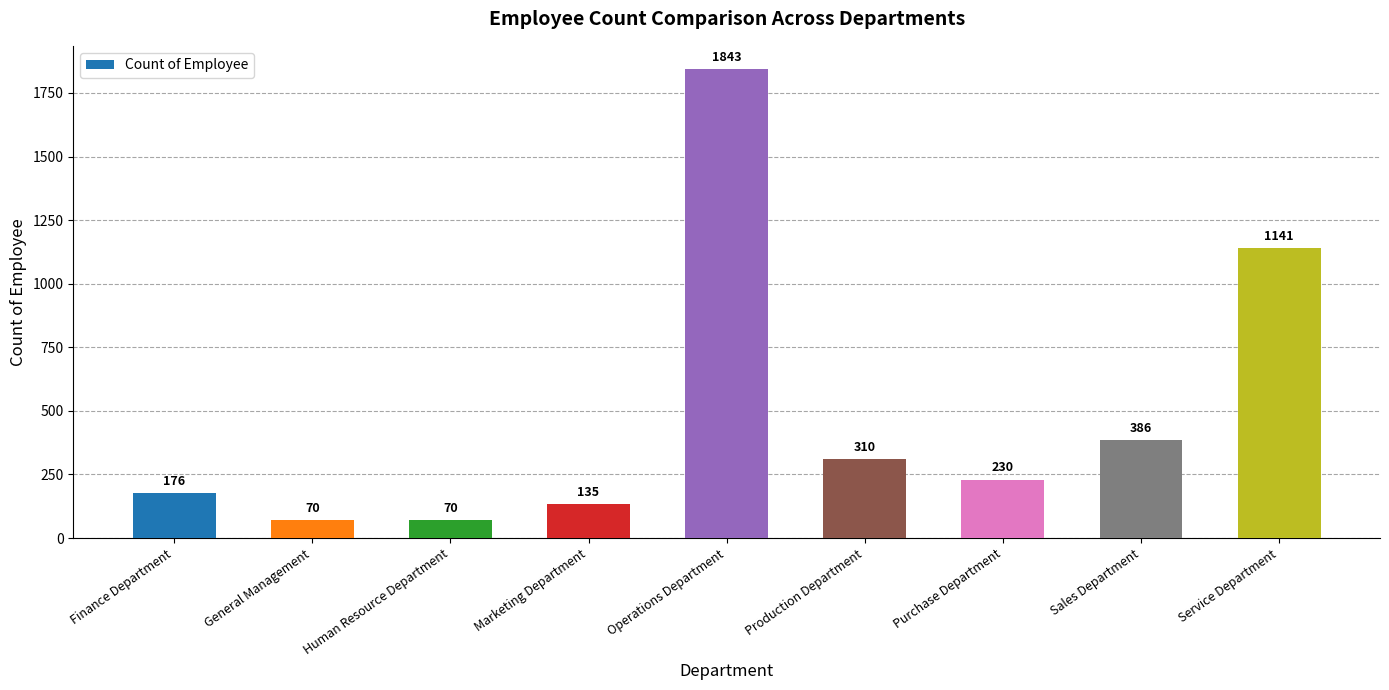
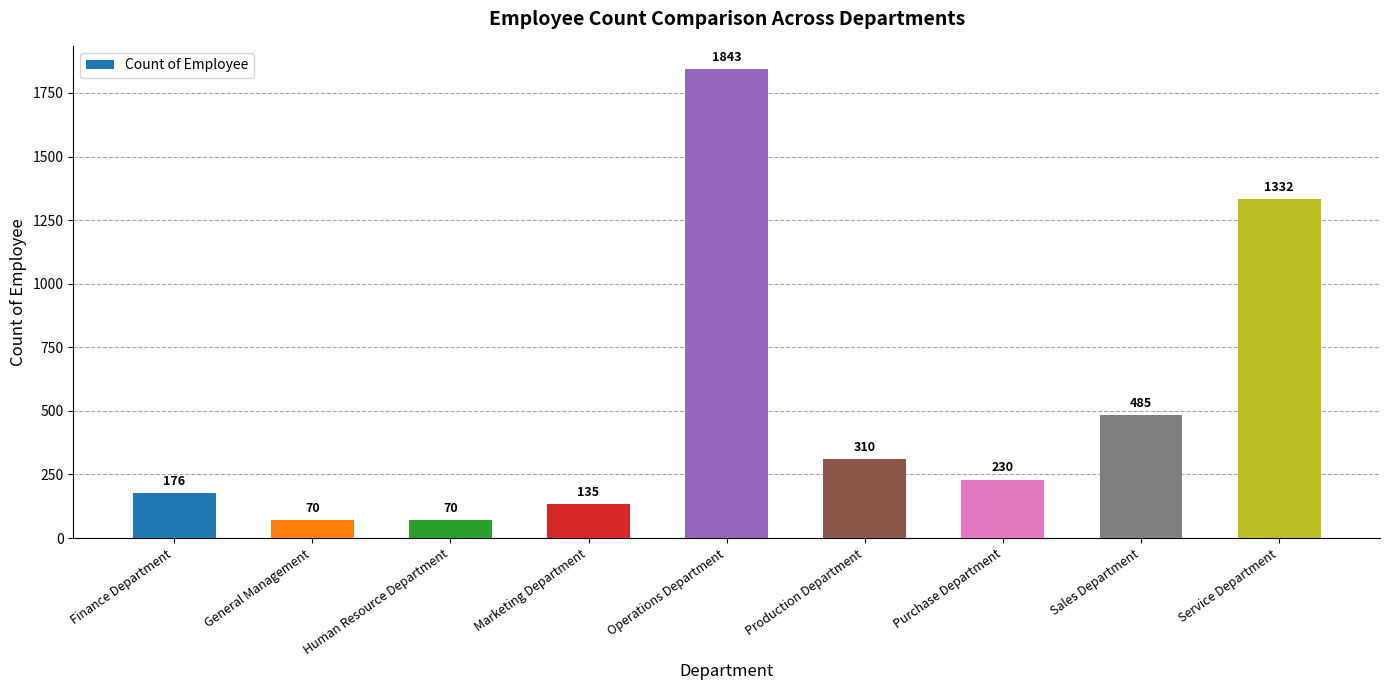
  {
    "Finance Department": 176,
    "General Management": 70,
    "Human Resource Department": 70,
    "Marketing Department": 135,
    "Operations Department": 1843,
    "Production Department": 310,
    "Purchase Department": 230,
-   "Sales Department": 386,
-   "Service Department": 1141
+   "Sales Department": 485,
+   "Service Department": 1332
  }
